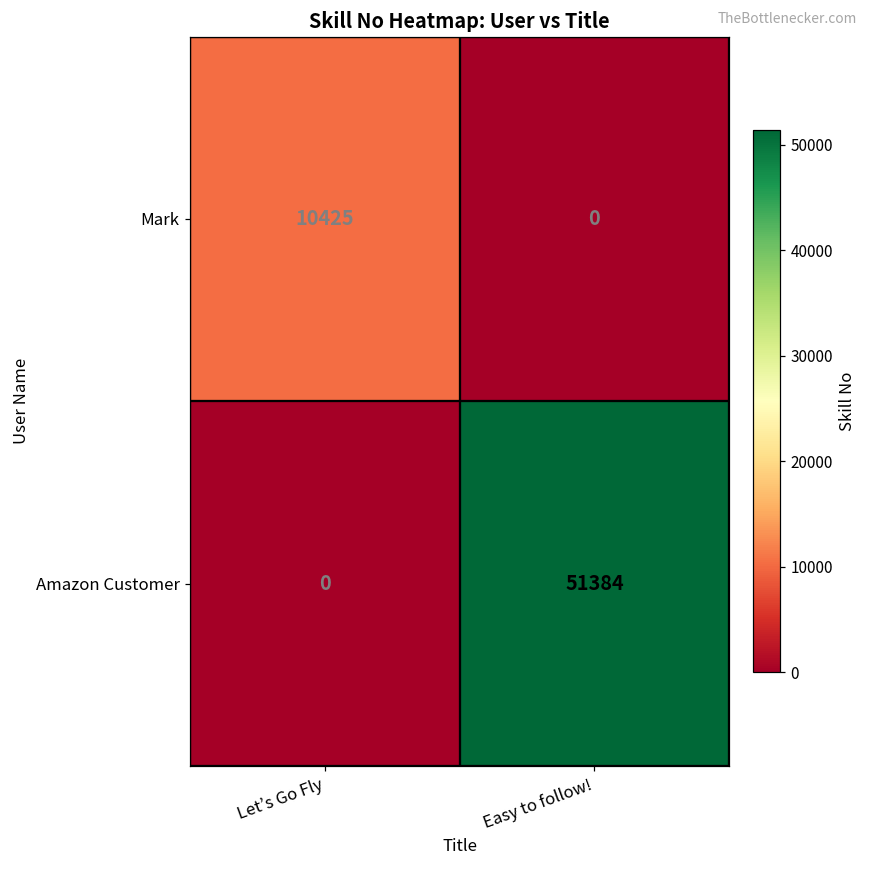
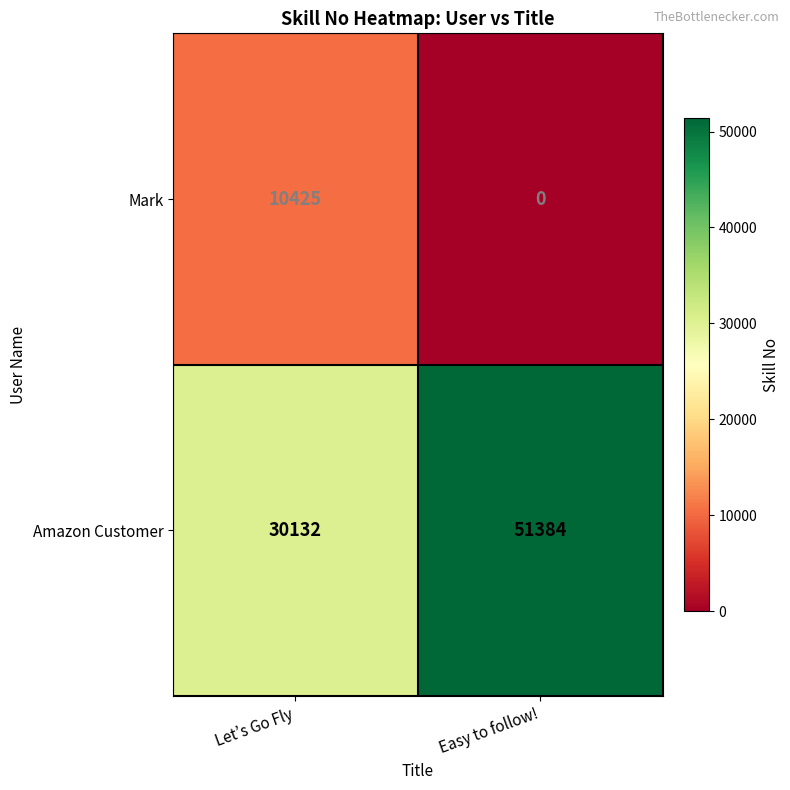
  {
    "Mark": {
      "Let’s Go Fly": 10425,
      "Easy to follow!": 0
    },
    "Amazon Customer": {
-     "Let’s Go Fly": 0,
+     "Let’s Go Fly": 30132,
      "Easy to follow!": 51384
    }
  }
